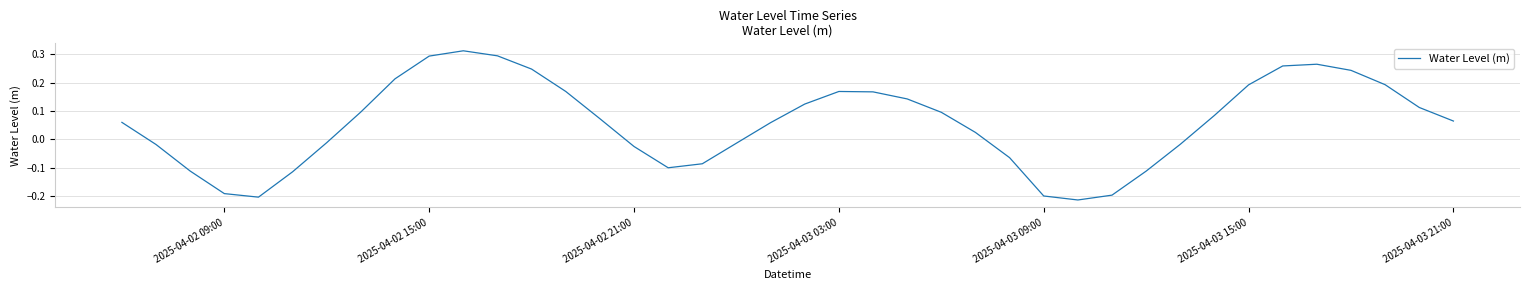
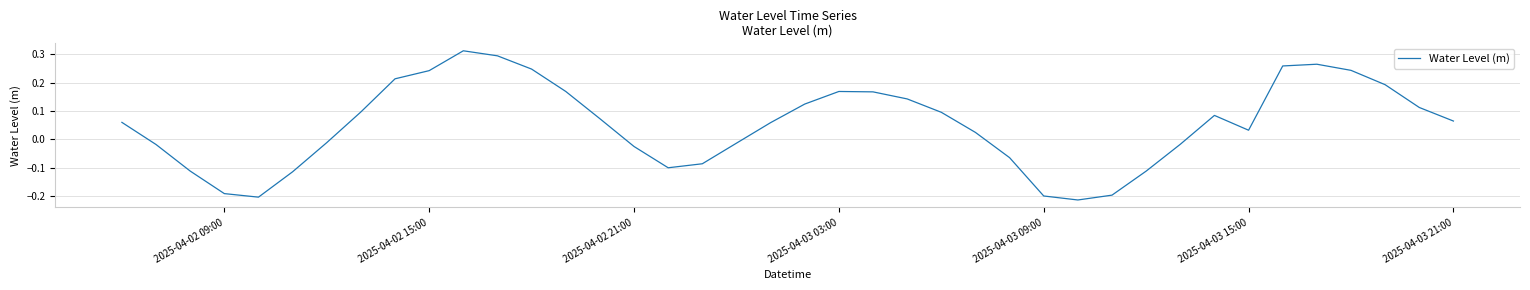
  {
    "2025-04-02 09:00": -0.19,
-   "2025-04-02 15:00": 0.29,
+   "2025-04-02 15:00": 0.24,
    "2025-04-02 21:00": -0.02,
    "2025-04-03 03:00": 0.17,
    "2025-04-03 09:00": -0.20,
-   "2025-04-03 15:00": 0.19,
+   "2025-04-03 15:00": 0.03,
    "2025-04-03 21:00": 0.06
  }
